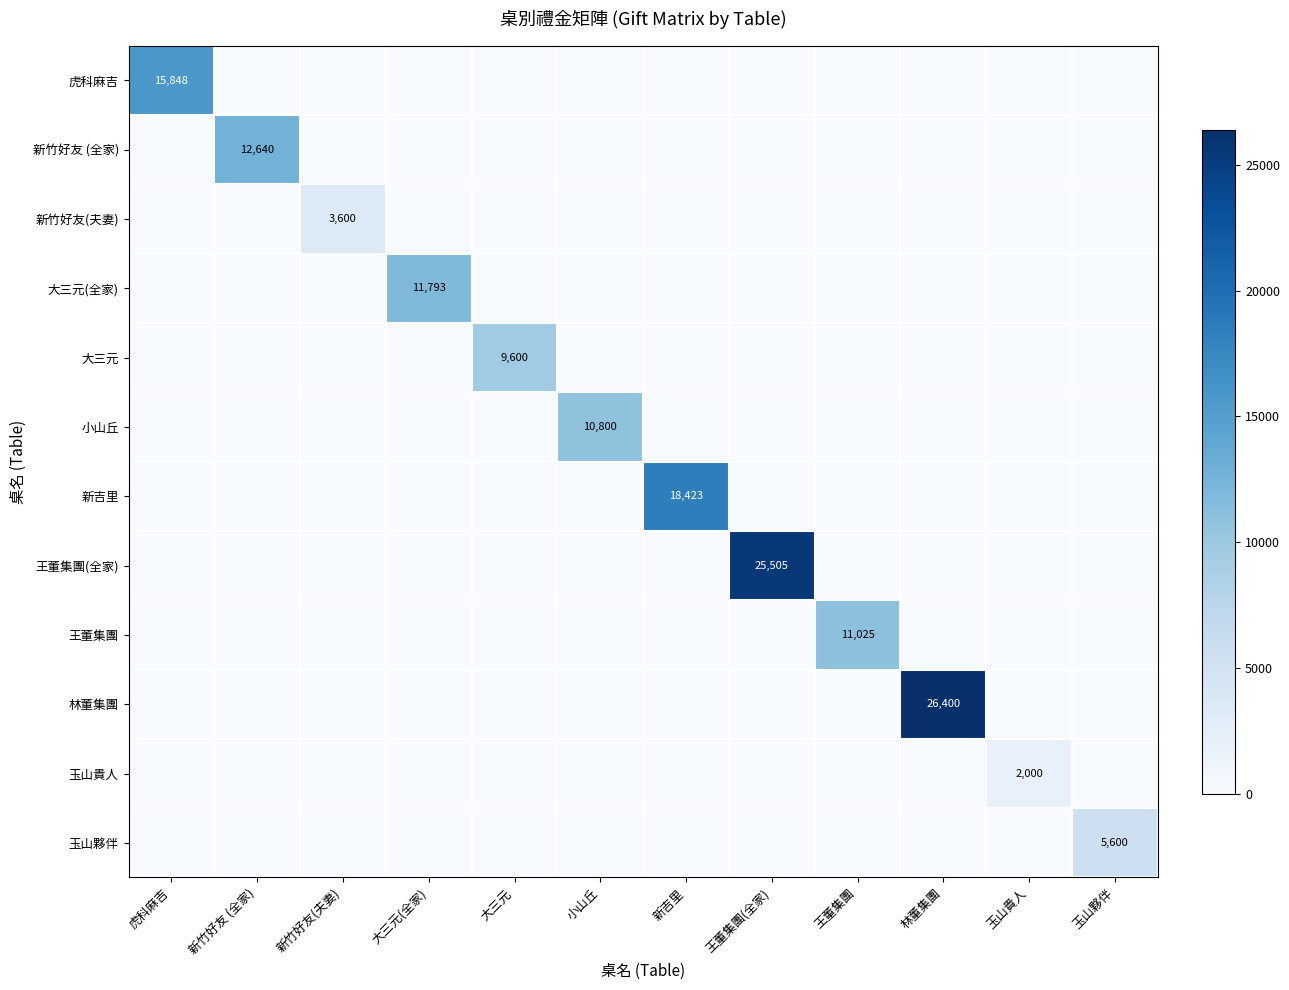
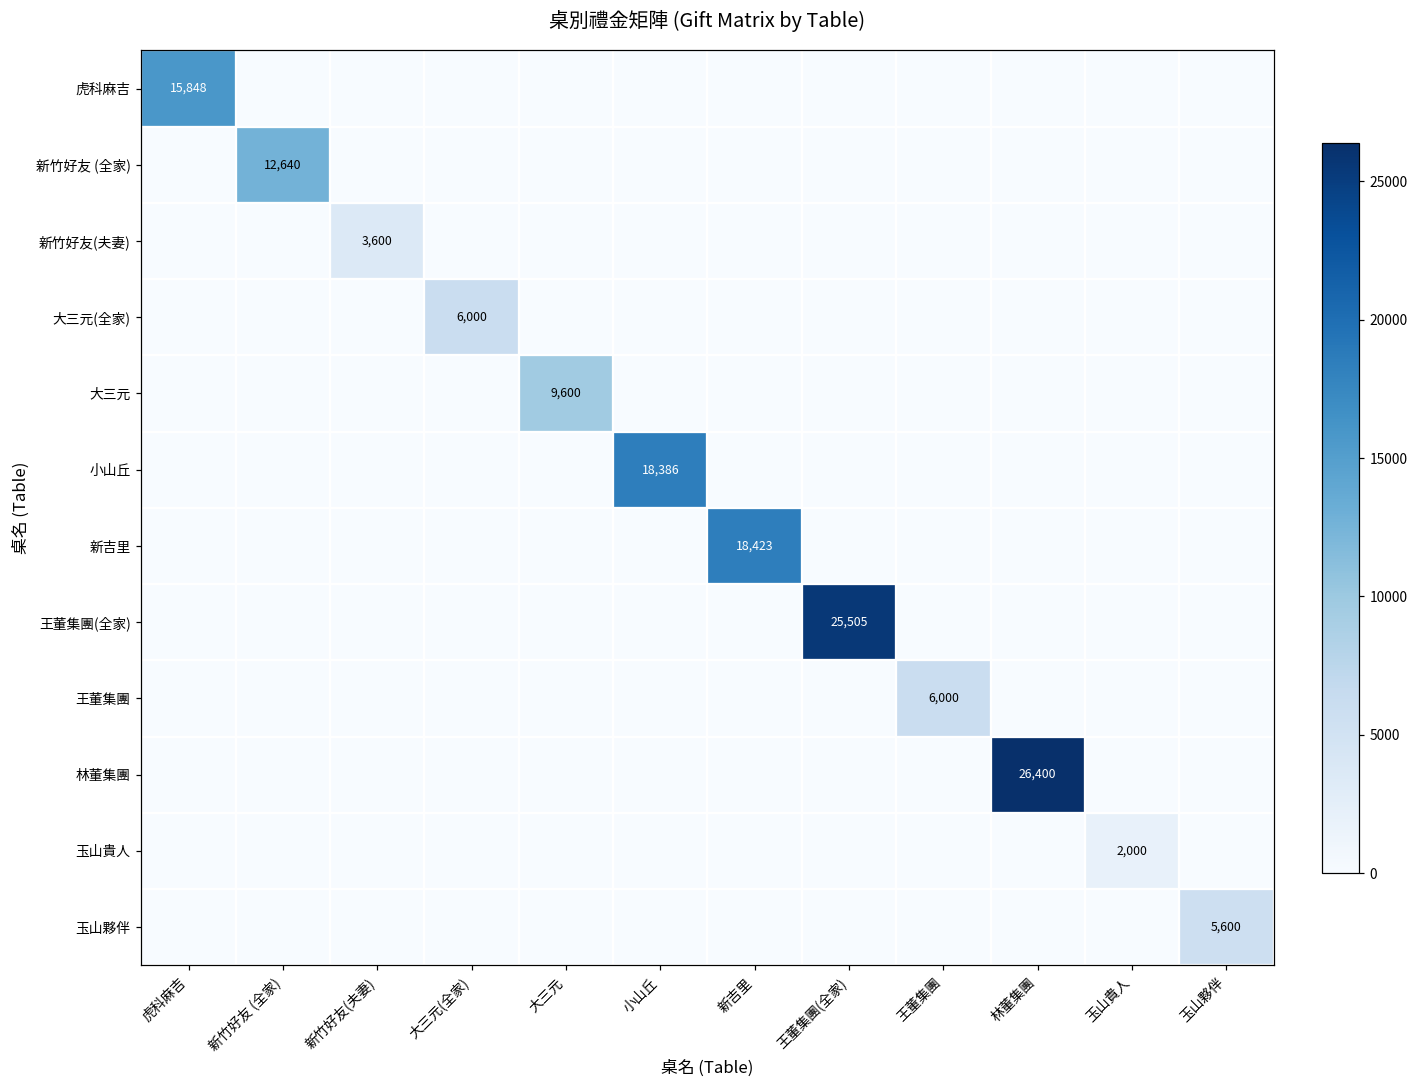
  {
    "虎科麻吉": {
      "虎科麻吉": "15,848"
    },
    "新竹好友 (全家)": {
      "新竹好友 (全家)": "12,640"
    },
    "新竹好友(夫妻)": {
      "新竹好友(夫妻)": "3,600"
    },
    "大三元(全家)": {
-     "大三元(全家)": "11,793"
+     "大三元(全家)": "6,000"
    },
    "大三元": {
      "大三元": "9,600"
    },
    "小山丘": {
-     "小山丘": "10,800"
+     "小山丘": "18,386"
    },
    "新吉里": {
      "新吉里": "18,423"
    },
    "王董集團(全家)": {
      "王董集團(全家)": "25,505"
    },
    "王董集團": {
-     "王董集團": "11,025"
+     "王董集團": "6,000"
    },
    "林董集團": {
      "林董集團": "26,400"
    },
    "玉山貴人": {
      "玉山貴人": "2,000"
    },
    "玉山夥伴": {
      "玉山夥伴": "5,600"
    }
  }
